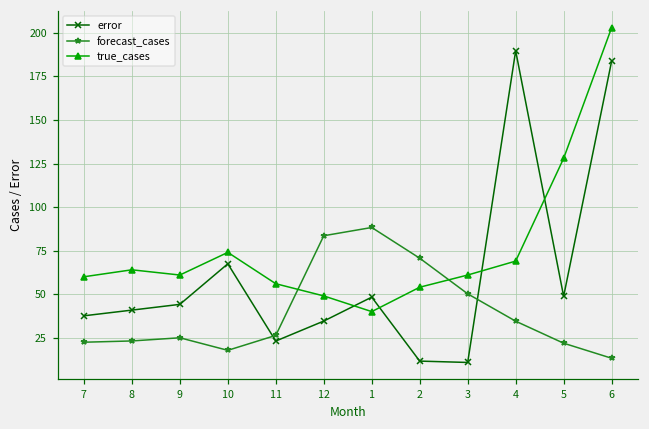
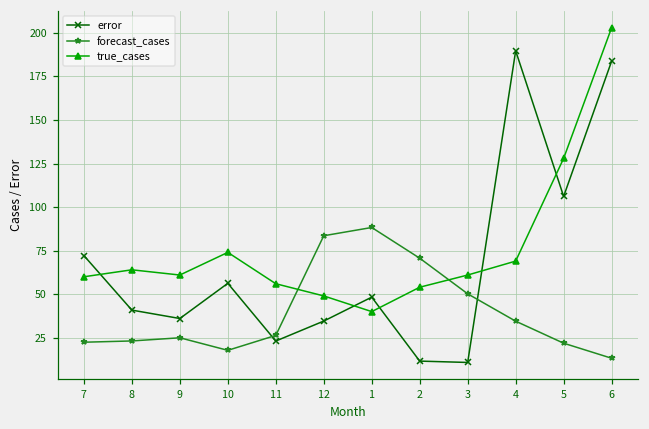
  {
    "error": {
-     "7": 38,
+     "7": 72,
      "8": 41,
-     "9": 44,
-     "10": 67,
+     "9": 36,
+     "10": 56,
      "11": 23,
      "12": 35,
      "1": 48,
      "2": 12,
      "3": 11,
      "4": 190,
-     "5": 49,
+     "5": 106,
      "6": 184
    }
  }
